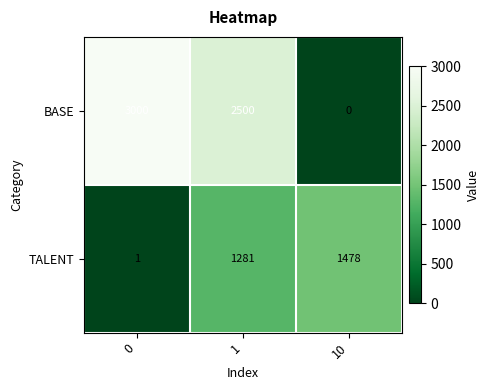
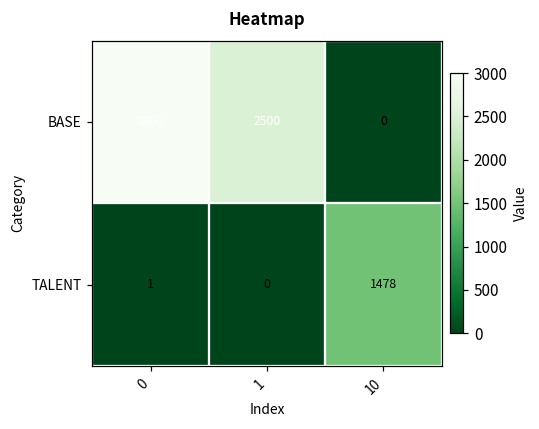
  {
    "BASE": {
      "10": 0
    },
    "TALENT": {
      "0": 1,
-     "1": 1281,
+     "1": 0,
      "10": 1478
    }
  }
